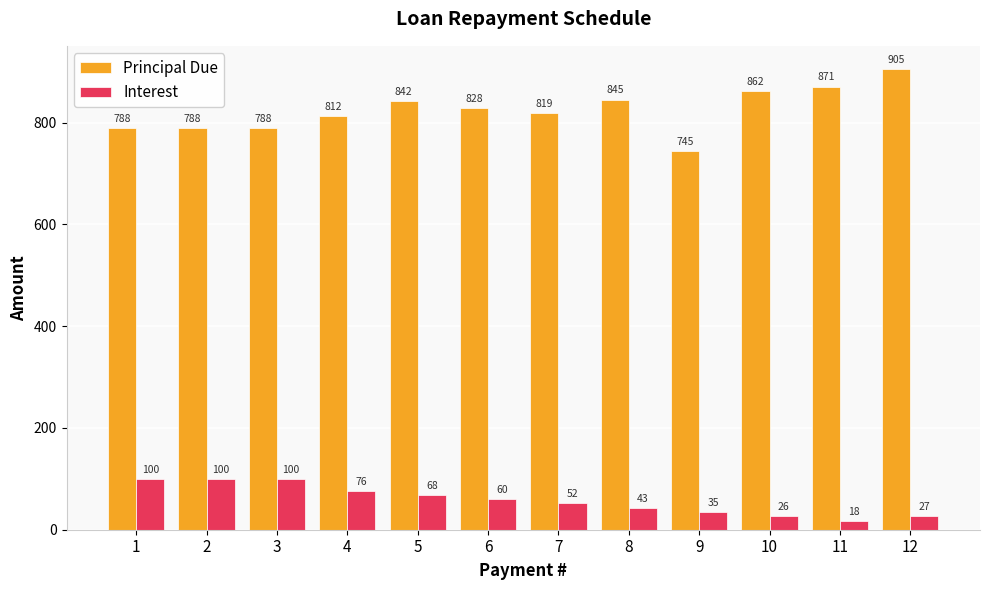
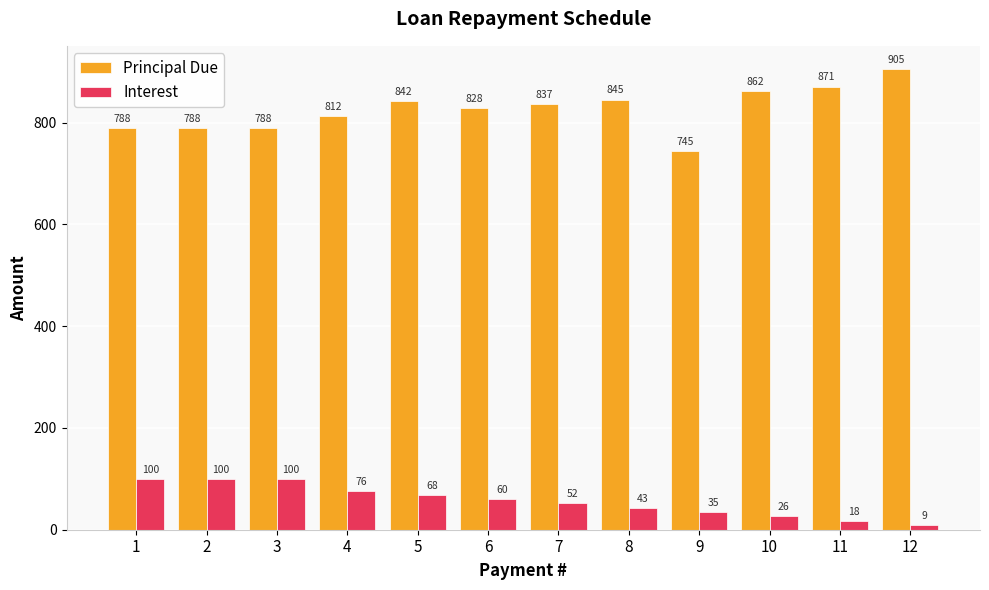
  {
    "Principal Due": {
      "1": 788,
      "2": 788,
      "3": 788,
      "4": 812,
      "5": 842,
      "6": 828,
-     "7": 819,
+     "7": 837,
      "8": 845,
      "9": 745,
      "10": 862,
      "11": 871,
      "12": 905
    },
    "Interest": {
      "1": 100,
      "2": 100,
      "3": 100,
      "4": 76,
      "5": 68,
      "6": 60,
      "7": 52,
      "8": 43,
      "9": 35,
      "10": 26,
      "11": 18,
-     "12": 27
+     "12": 9
    }
  }
